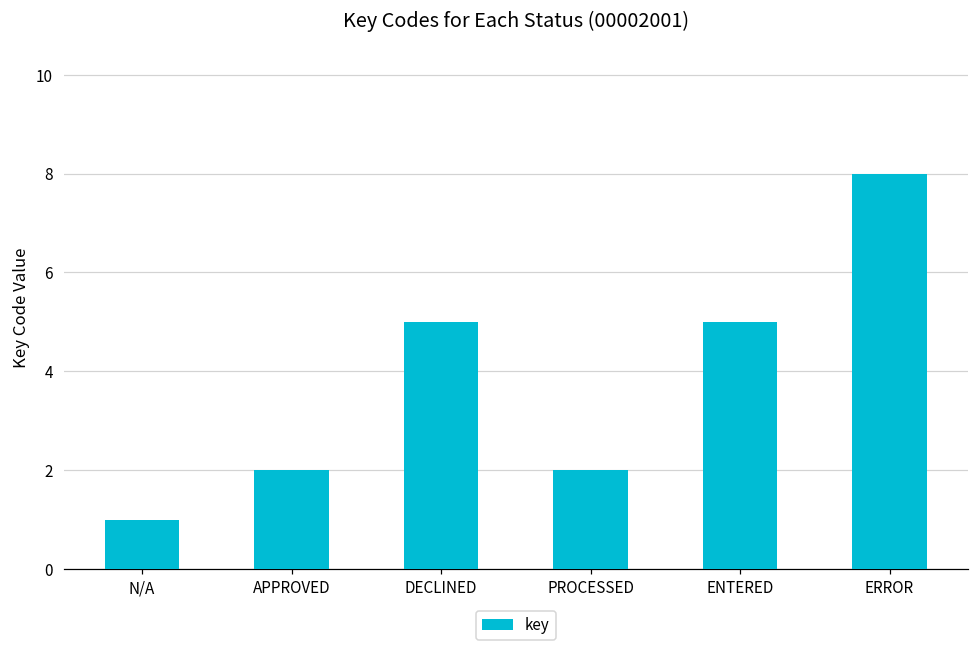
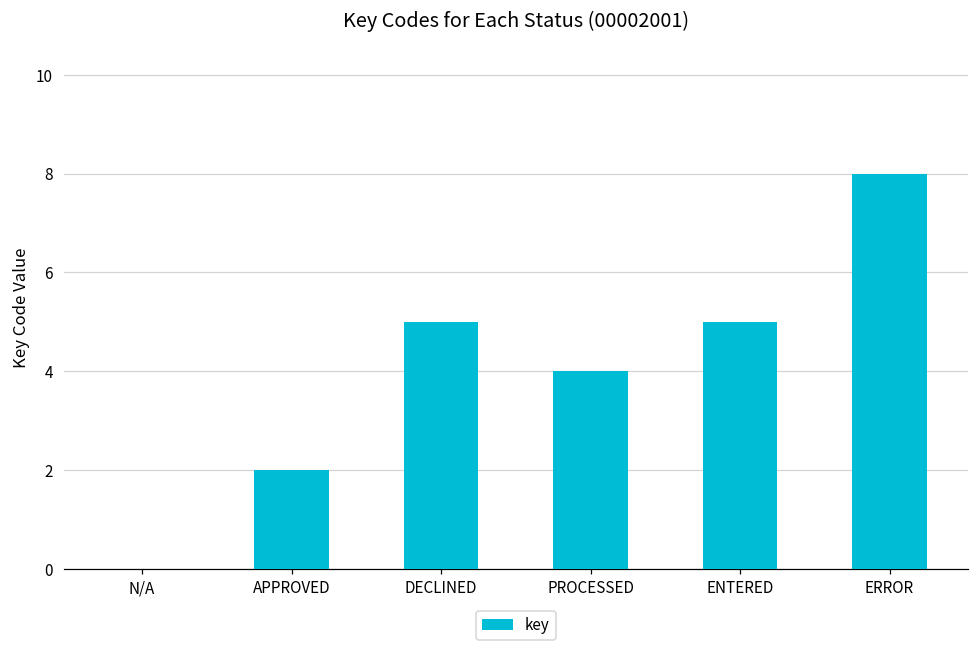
  {
-   "N/A": 1,
+   "N/A": 0,
    "APPROVED": 2,
    "DECLINED": 5,
-   "PROCESSED": 2,
+   "PROCESSED": 4,
    "ENTERED": 5,
    "ERROR": 8
  }
